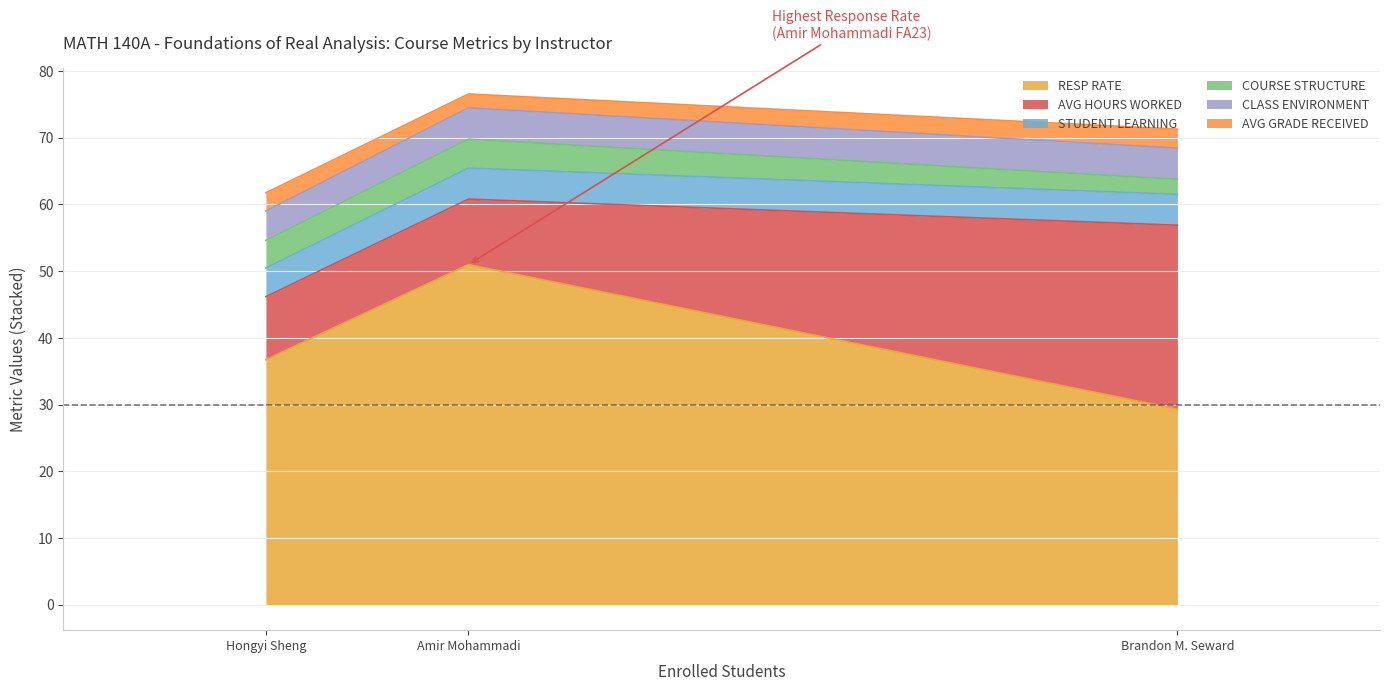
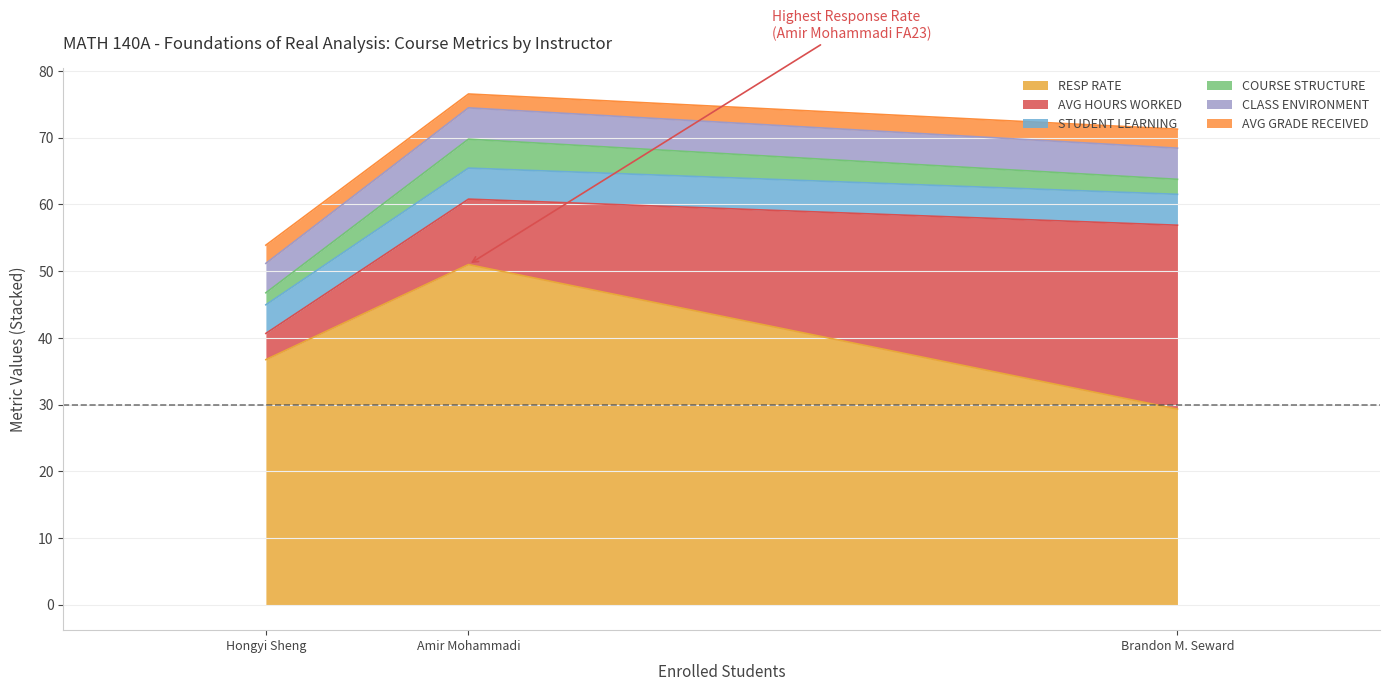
  {
    "AVG HOURS WORKED": {
-     "Hongyi Sheng": 9,
+     "Hongyi Sheng": 4,
      "Amir Mohammadi": 10,
      "Brandon M. Seward": 28
    },
    "COURSE STRUCTURE": {
-     "Hongyi Sheng": 4,
+     "Hongyi Sheng": 2,
      "Amir Mohammadi": 4,
      "Brandon M. Seward": 2
    }
  }
